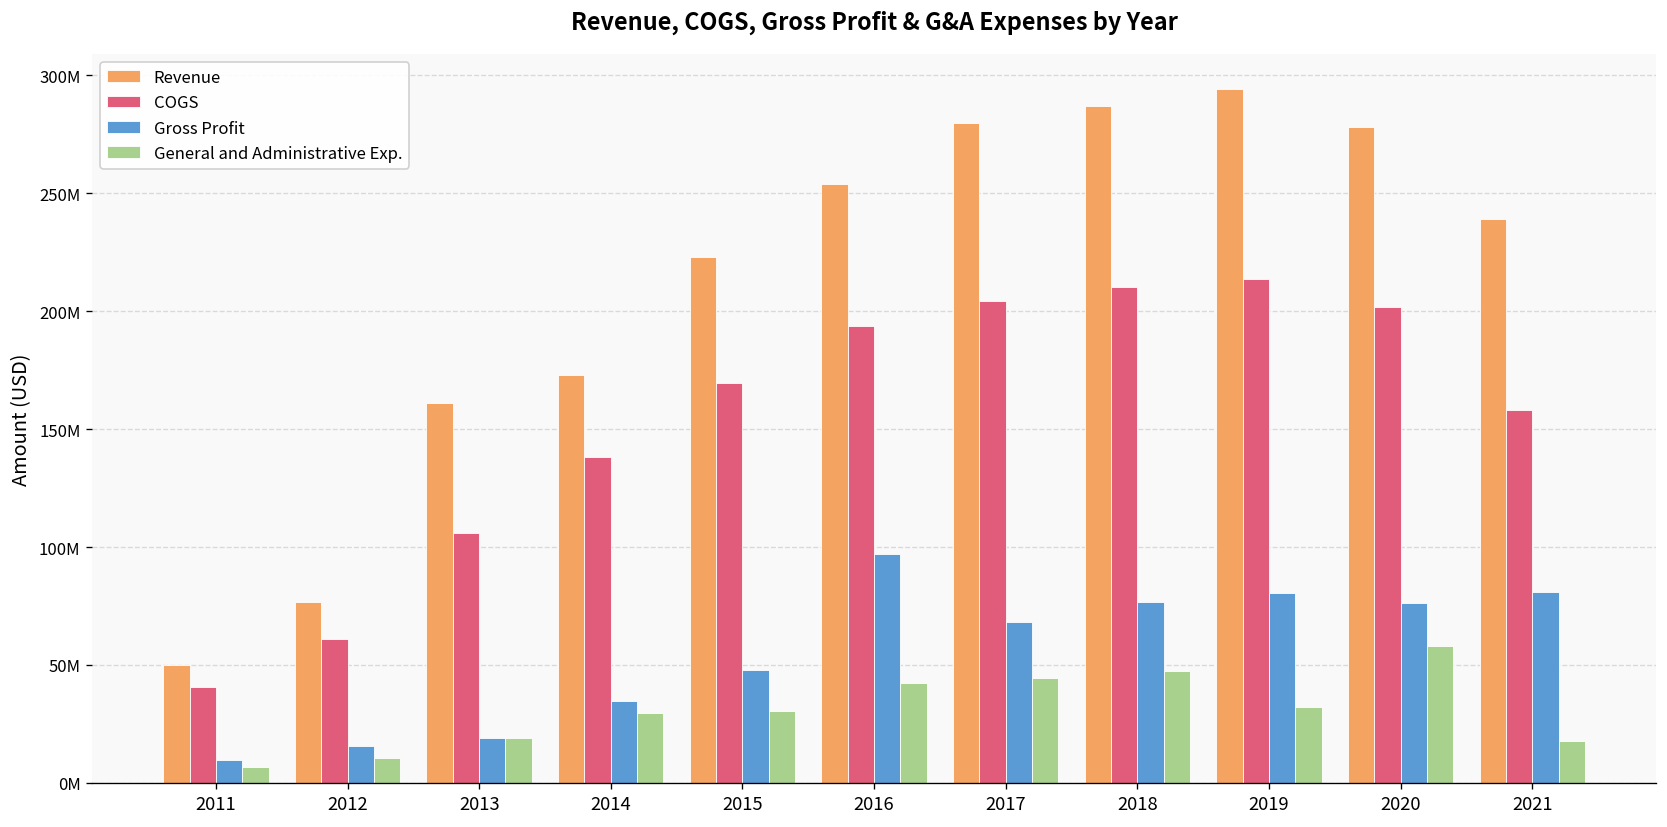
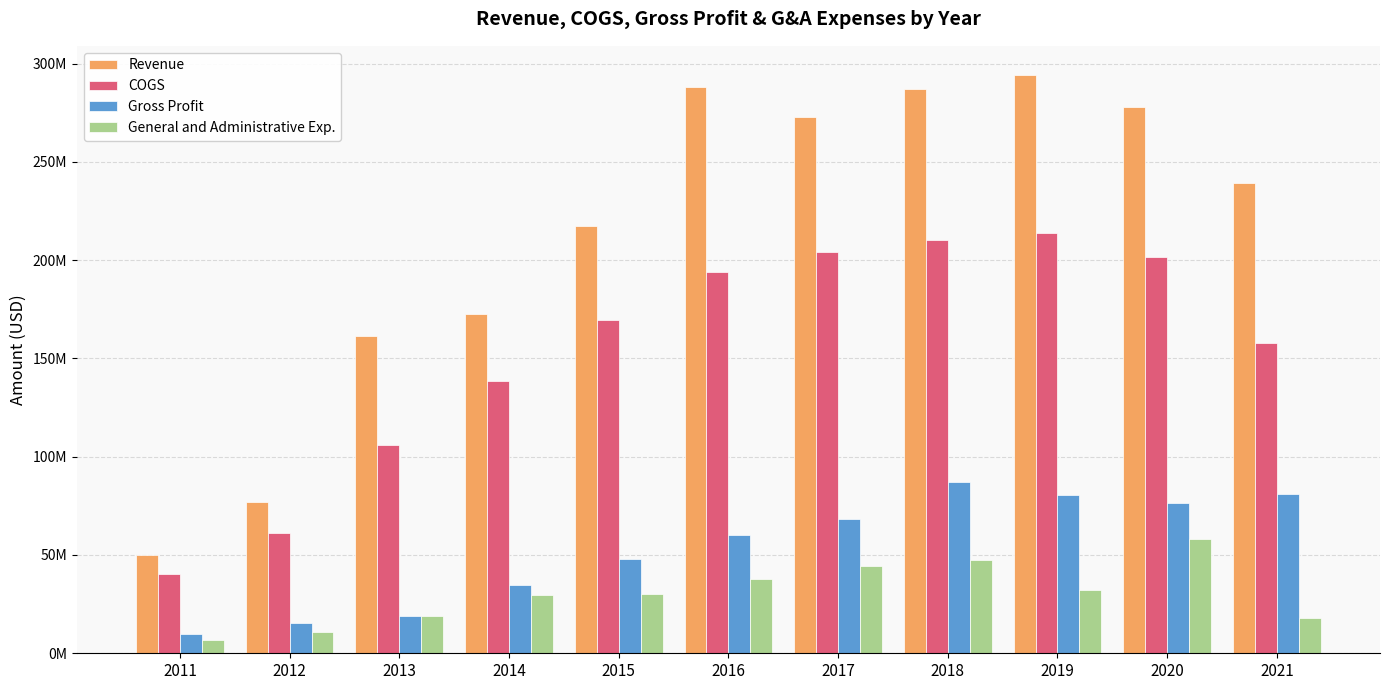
  {
    "Revenue": {
      "2011": 50000000,
      "2012": 77000000,
      "2013": 161000000,
      "2014": 173000000,
-     "2015": 223000000,
-     "2016": 254000000,
-     "2017": 280000000,
+     "2015": 218000000,
+     "2016": 288000000,
+     "2017": 273000000,
      "2018": 287000000,
      "2019": 294000000,
      "2020": 278000000,
      "2021": 239000000
    },
    "COGS": {
      "2011": 41000000,
      "2012": 61000000,
      "2013": 106000000,
      "2014": 138000000,
      "2015": 170000000,
      "2016": 194000000,
      "2017": 204000000,
      "2018": 210000000,
      "2019": 214000000,
      "2020": 202000000,
      "2021": 158000000
    },
    "Gross Profit": {
      "2011": 10000000,
      "2012": 16000000,
      "2013": 19000000,
      "2014": 35000000,
      "2015": 48000000,
-     "2016": 97000000,
+     "2016": 60000000,
      "2017": 68000000,
-     "2018": 77000000,
+     "2018": 87000000,
      "2019": 81000000,
      "2020": 76000000,
      "2021": 81000000
    },
    "General and Administrative Exp.": {
      "2011": 7000000,
      "2012": 11000000,
      "2013": 19000000,
      "2014": 30000000,
      "2015": 30000000,
-     "2016": 42000000,
+     "2016": 38000000,
      "2017": 44000000,
      "2018": 47000000,
      "2019": 32000000,
      "2020": 58000000,
      "2021": 18000000
    }
  }
